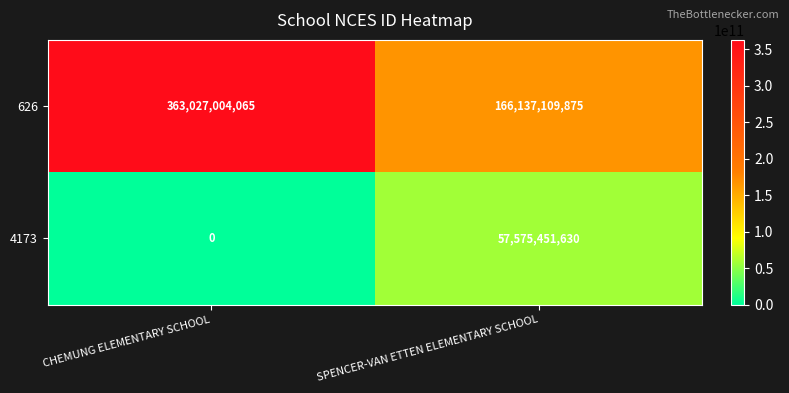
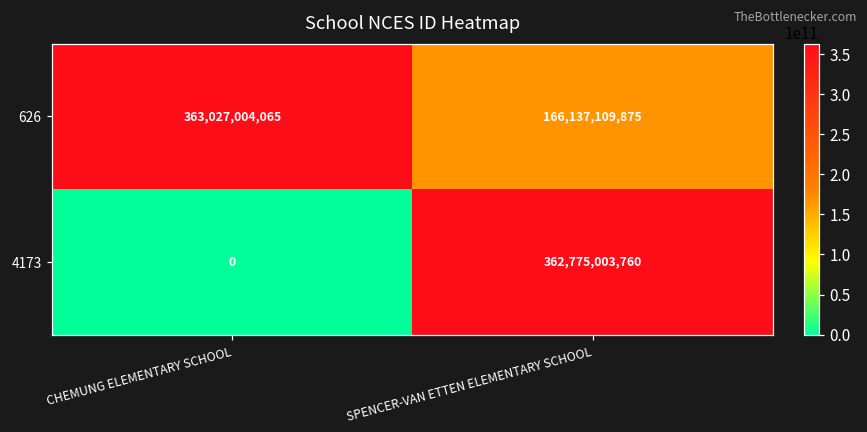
  {
    "626": {
      "CHEMUNG ELEMENTARY SCHOOL": "363,027,004,065",
      "SPENCER-VAN ETTEN ELEMENTARY SCHOOL": "166,137,109,875"
    },
    "4173": {
      "CHEMUNG ELEMENTARY SCHOOL": "0",
-     "SPENCER-VAN ETTEN ELEMENTARY SCHOOL": "57,575,451,630"
+     "SPENCER-VAN ETTEN ELEMENTARY SCHOOL": "362,775,003,760"
    }
  }
